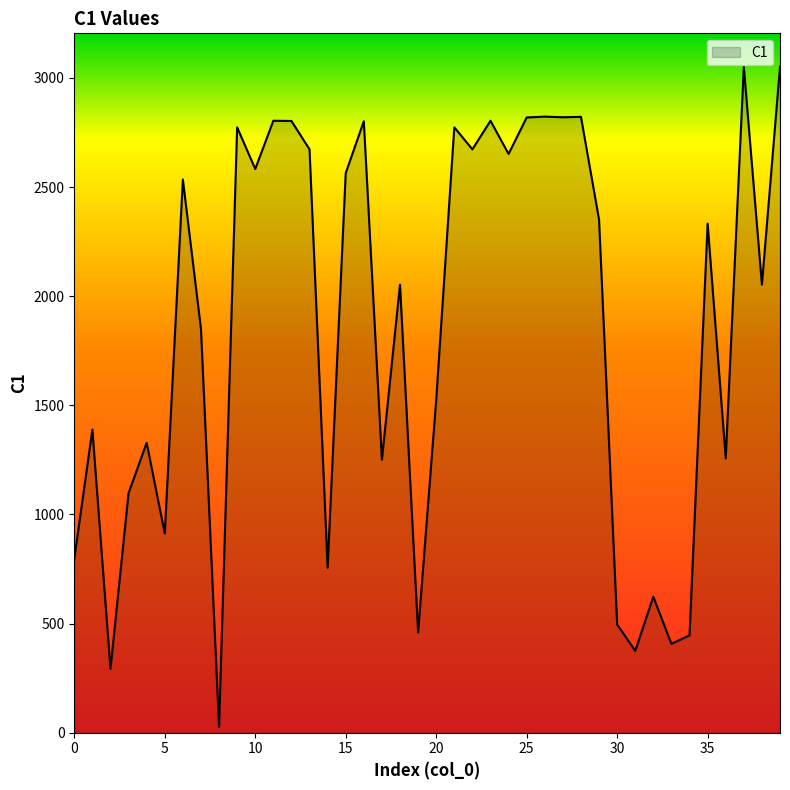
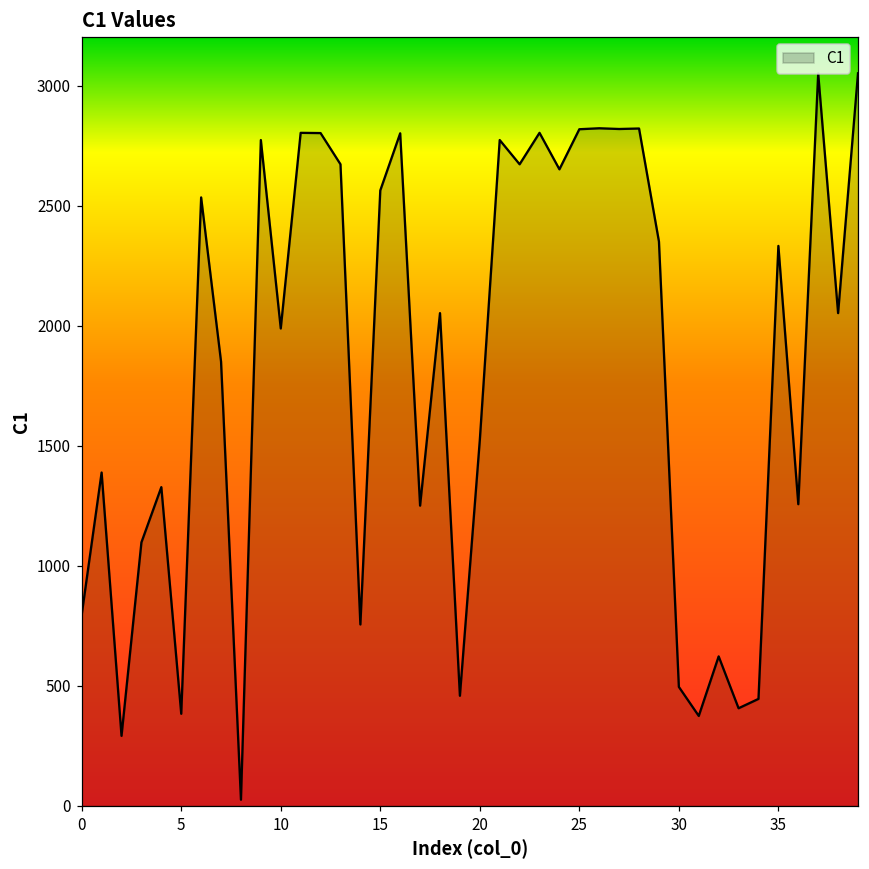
  {
    "0": 800,
-   "5": 910,
-   "10": 2580,
+   "5": 380,
+   "10": 1990,
    "15": 2560,
    "20": 1520,
    "25": 2820,
    "30": 500,
    "35": 2330
  }
